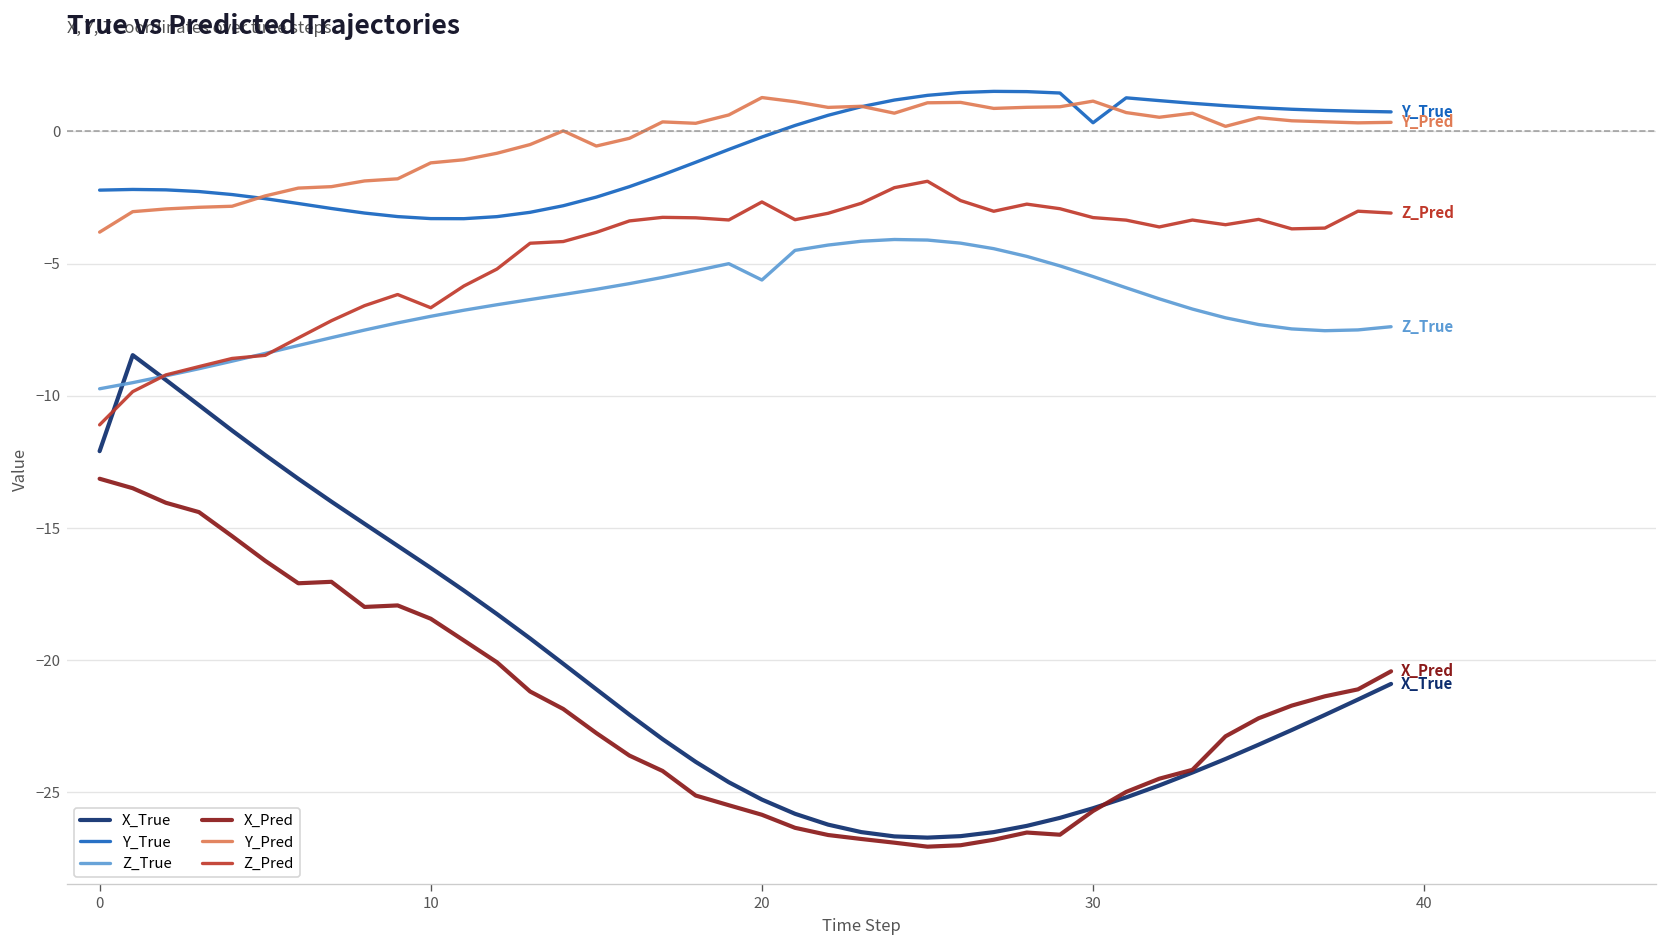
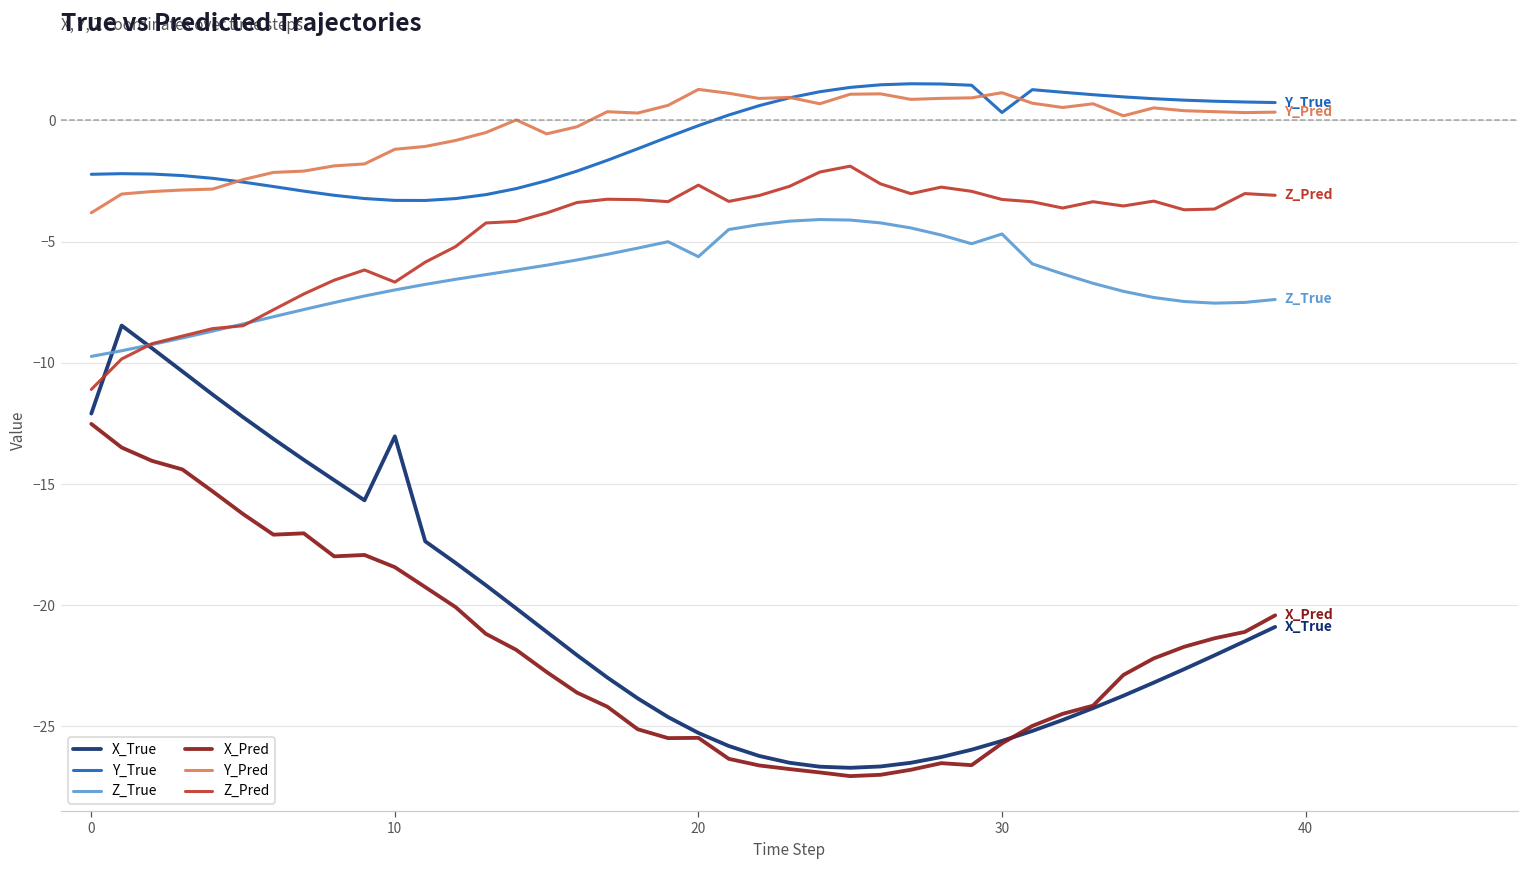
  {
    "X_True": {
      "0": -12.1,
-     "10": -16.5,
+     "10": -13.0,
      "20": -25.3
    },
    "Y_True": {
      "0": -2.2,
      "10": -3.3,
      "20": -0.2,
      "30": 0.3
    },
    "Z_True": {
      "0": -9.7,
      "10": -7.0,
      "20": -5.6,
-     "30": -5.5
+     "30": -4.7
    },
    "X_Pred": {
-     "0": -13.1,
+     "0": -12.5,
      "10": -18.4,
-     "20": -25.8
+     "20": -25.5
    },
    "Y_Pred": {
      "0": -3.8,
      "10": -1.2,
      "20": 1.3,
      "30": 1.1
    },
    "Z_Pred": {
      "0": -11.1,
      "10": -6.7,
      "20": -2.7,
      "30": -3.3
    }
  }
